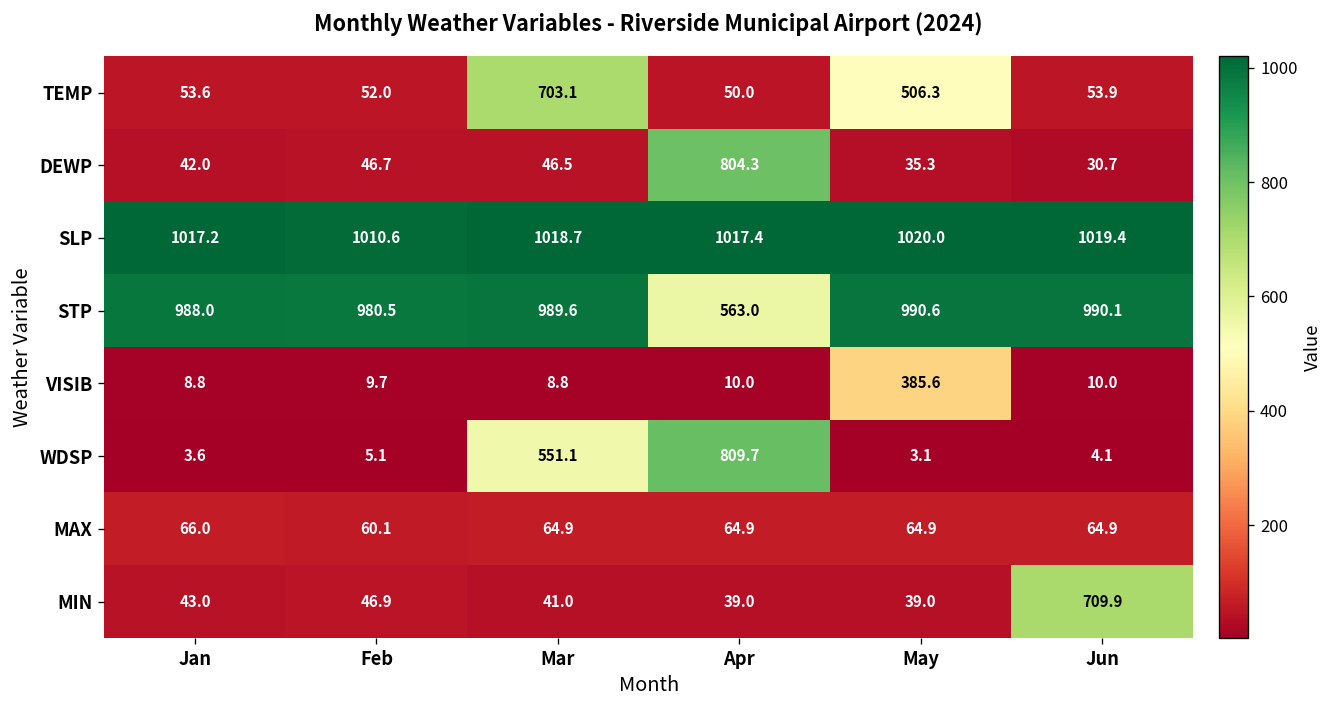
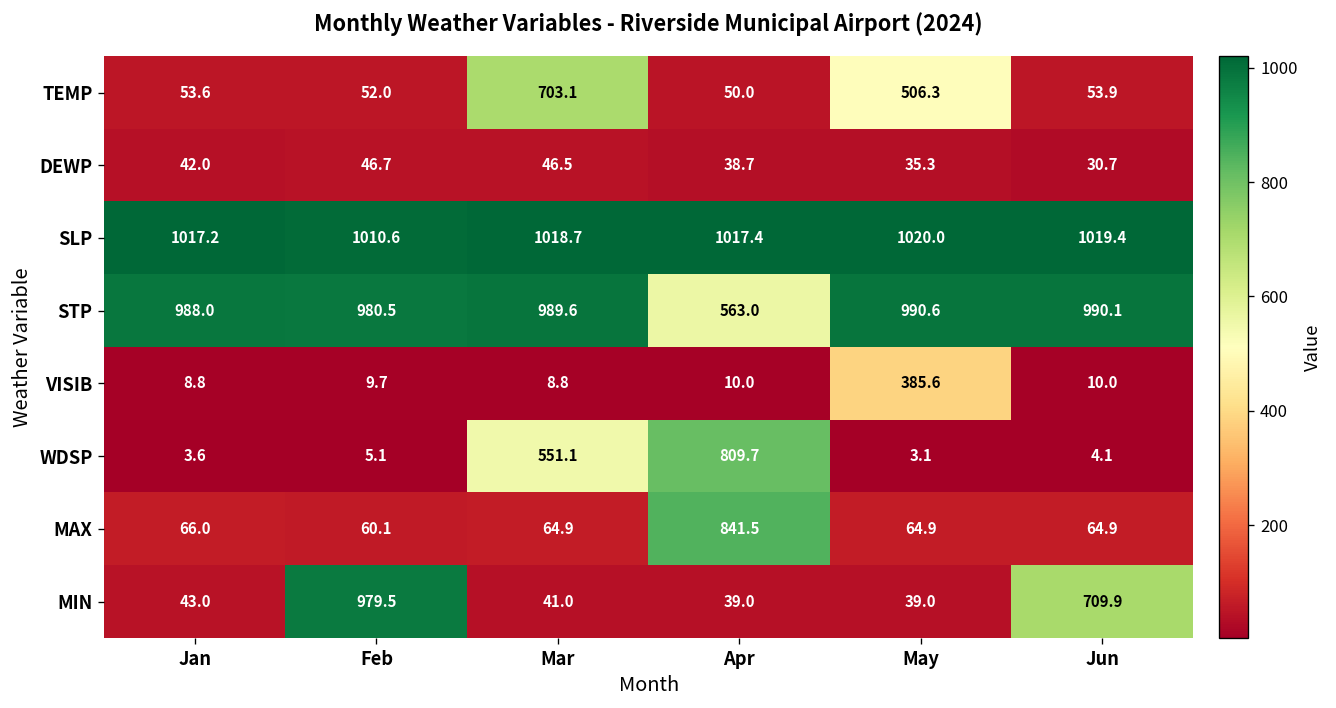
  {
    "TEMP": {
      "Jan": 53.6,
      "Feb": 52.0,
      "Mar": 703.1,
      "Apr": 50.0,
      "May": 506.3,
      "Jun": 53.9
    },
    "DEWP": {
      "Jan": 42.0,
      "Feb": 46.7,
      "Mar": 46.5,
-     "Apr": 804.3,
+     "Apr": 38.7,
      "May": 35.3,
      "Jun": 30.7
    },
    "SLP": {
      "Jan": 1017.2,
      "Feb": 1010.6,
      "Mar": 1018.7,
      "Apr": 1017.4,
      "May": 1020.0,
      "Jun": 1019.4
    },
    "STP": {
      "Jan": 988.0,
      "Feb": 980.5,
      "Mar": 989.6,
      "Apr": 563.0,
      "May": 990.6,
      "Jun": 990.1
    },
    "VISIB": {
      "Jan": 8.8,
      "Feb": 9.7,
      "Mar": 8.8,
      "Apr": 10.0,
      "May": 385.6,
      "Jun": 10.0
    },
    "WDSP": {
      "Jan": 3.6,
      "Feb": 5.1,
      "Mar": 551.1,
      "Apr": 809.7,
      "May": 3.1,
      "Jun": 4.1
    },
    "MAX": {
      "Jan": 66.0,
      "Feb": 60.1,
      "Mar": 64.9,
-     "Apr": 64.9,
+     "Apr": 841.5,
      "May": 64.9,
      "Jun": 64.9
    },
    "MIN": {
      "Jan": 43.0,
-     "Feb": 46.9,
+     "Feb": 979.5,
      "Mar": 41.0,
      "Apr": 39.0,
      "May": 39.0,
      "Jun": 709.9
    }
  }
